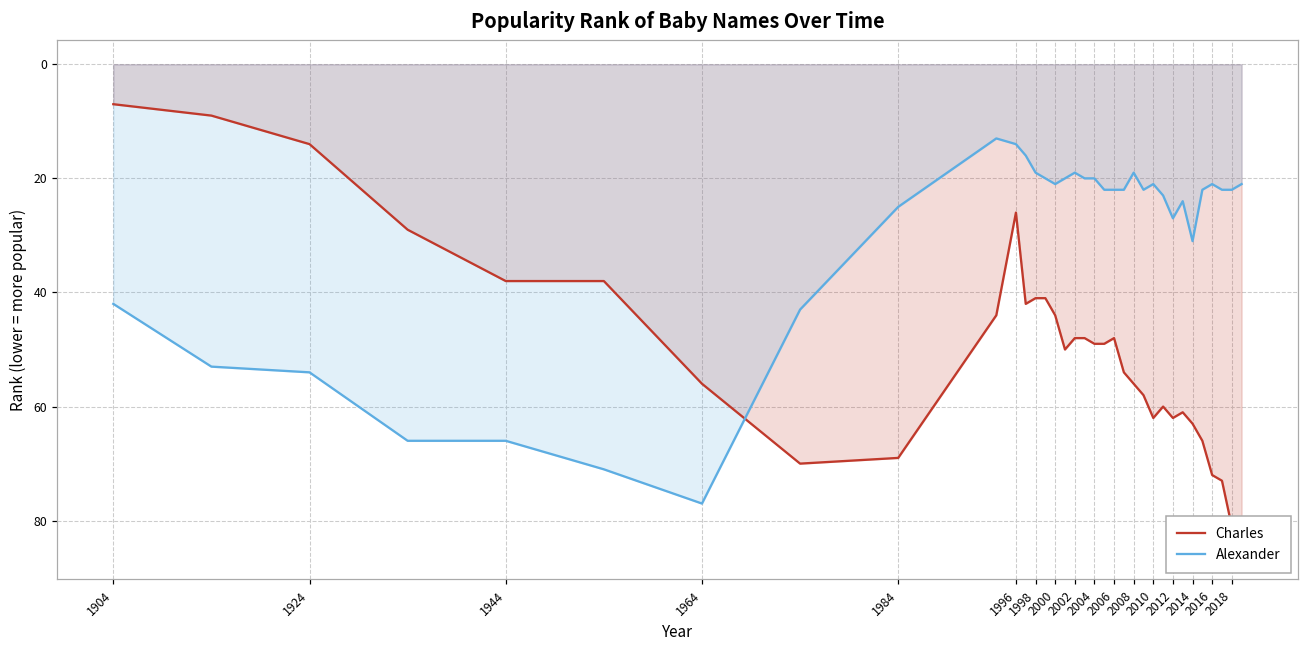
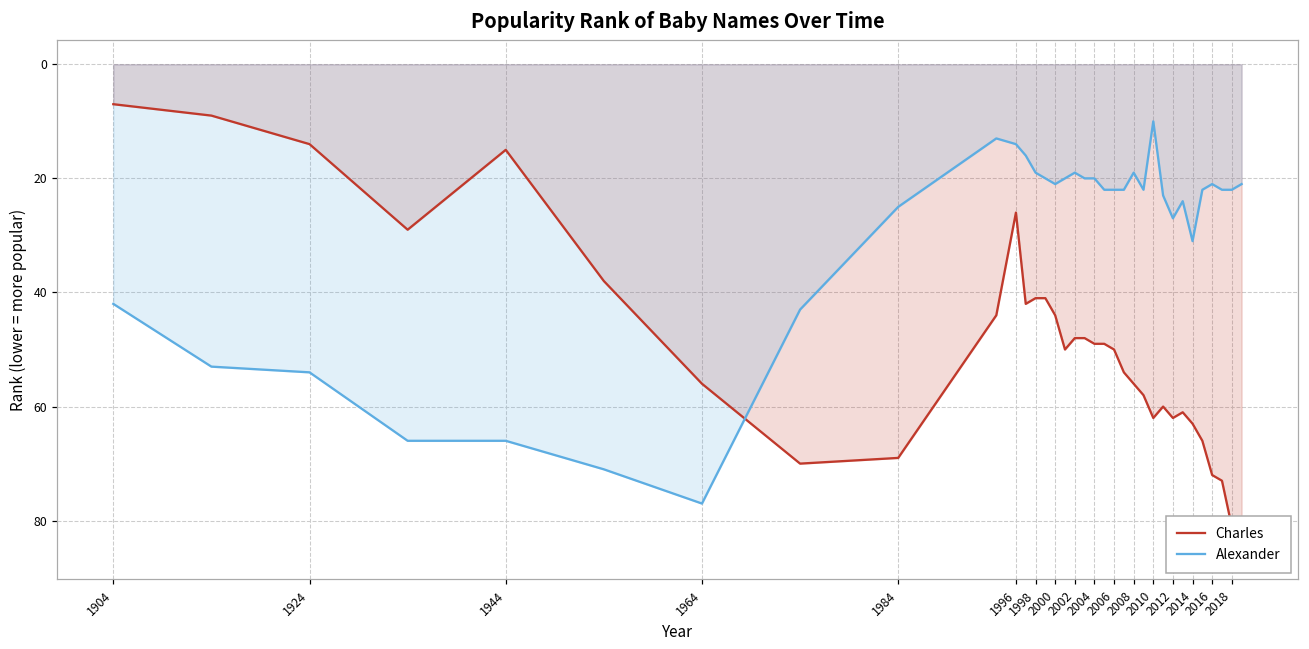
  {
    "Charles": {
      "1904": 7,
      "1924": 14,
-     "1944": 38,
+     "1944": 15,
      "1964": 56,
      "1984": 69,
      "1996": 26,
      "1998": 41,
      "2000": 44,
      "2002": 48,
      "2004": 49,
-     "2006": 48,
+     "2006": 50,
      "2008": 56,
      "2010": 62,
      "2012": 62,
      "2014": 63,
      "2016": 72
    },
    "Alexander": {
      "1904": 42,
      "1924": 54,
      "1944": 66,
      "1964": 77,
      "1984": 25,
      "1996": 14,
      "1998": 19,
      "2000": 21,
      "2002": 19,
      "2004": 20,
      "2006": 22,
      "2008": 19,
-     "2010": 21,
+     "2010": 10,
      "2012": 27,
      "2014": 31,
      "2016": 21,
      "2018": 22
    }
  }
